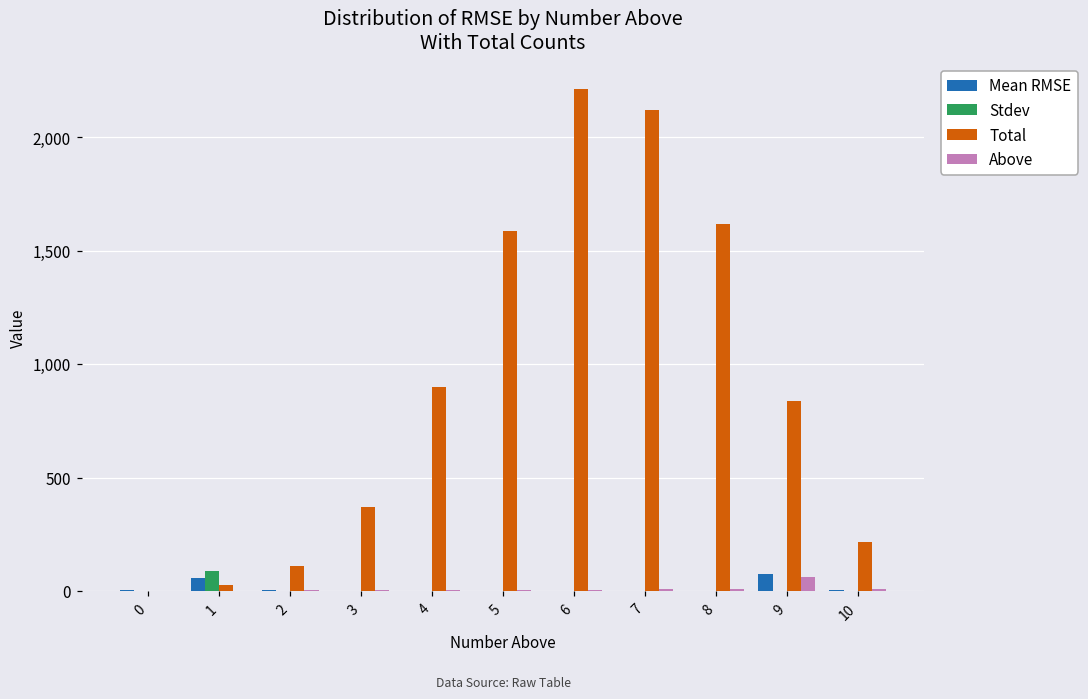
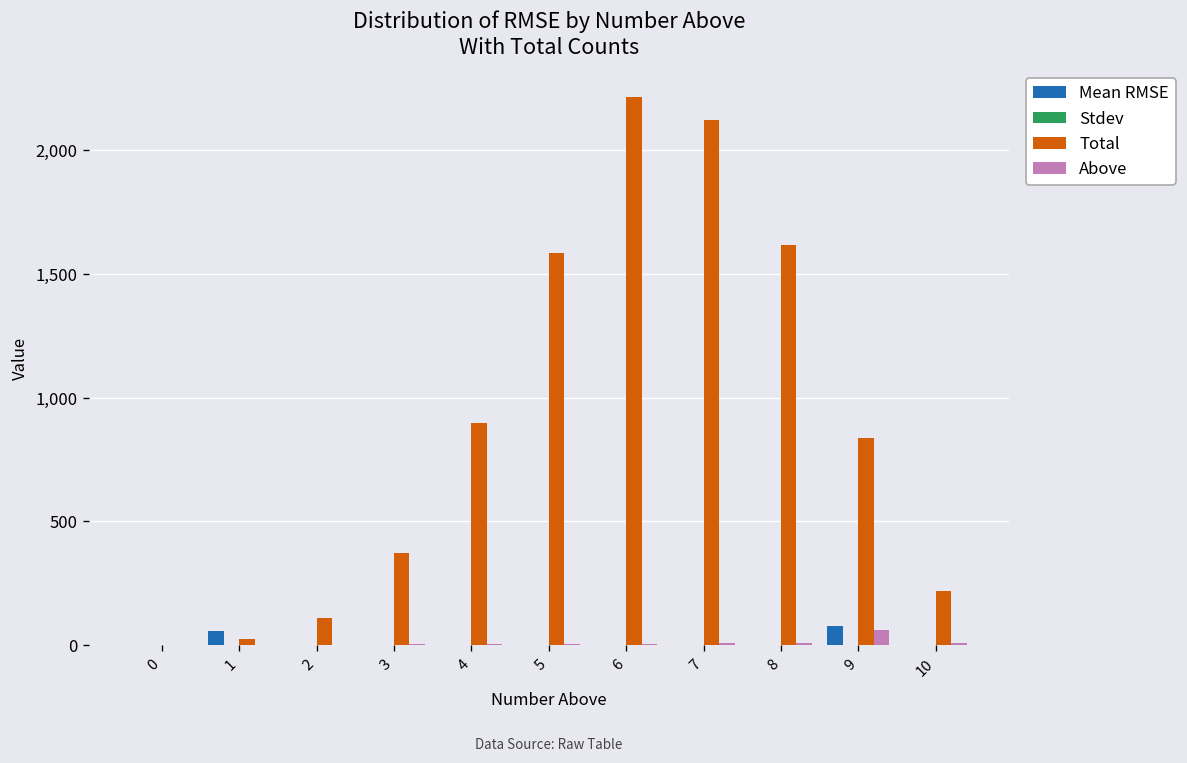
  {
    "Mean RMSE": {
      "1": "60",
      "9": "80"
    },
    "Stdev": {
      "0": "0",
-     "1": "90"
+     "1": "0"
    },
    "Total": {
      "1": "30",
      "2": "110",
      "3": "370",
      "4": "900",
      "5": "1,590",
      "6": "2,210",
      "7": "2,120",
      "8": "1,620",
      "9": "840",
      "10": "220"
    },
    "Above": {
      "0": "0",
      "9": "60"
    }
  }
